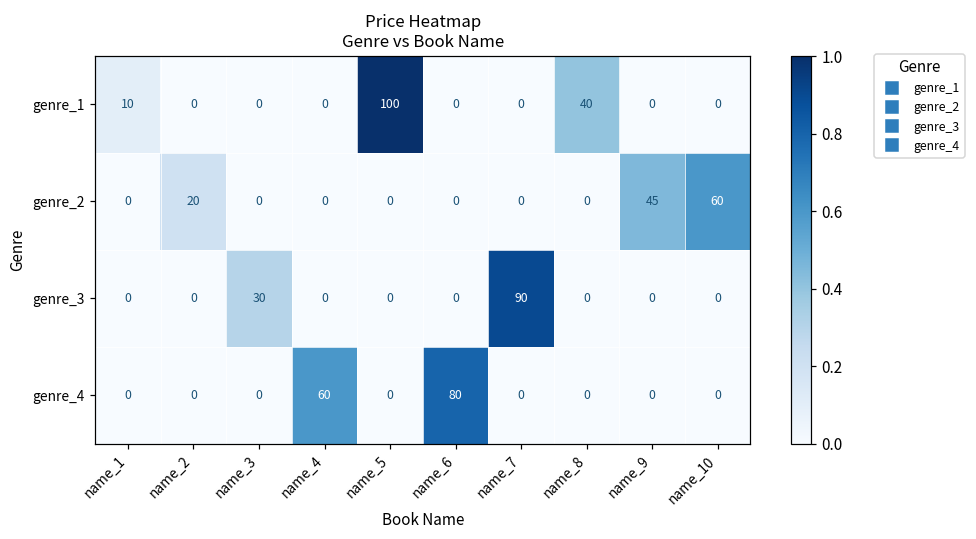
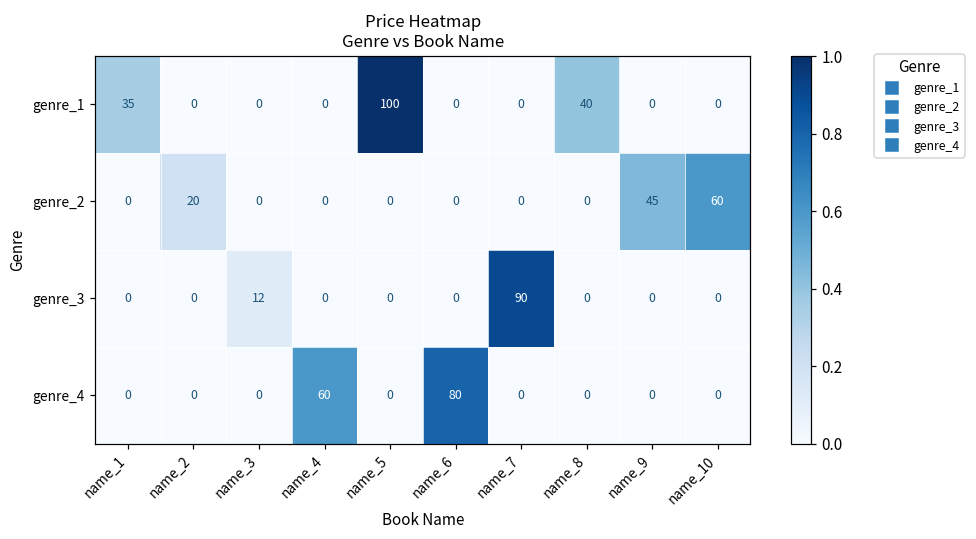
  {
    "genre_1": {
-     "name_1": 10,
+     "name_1": 35,
      "name_2": 0,
      "name_3": 0,
      "name_4": 0,
      "name_5": 100,
      "name_6": 0,
      "name_7": 0,
      "name_8": 40,
      "name_9": 0,
      "name_10": 0
    },
    "genre_2": {
      "name_1": 0,
      "name_2": 20,
      "name_3": 0,
      "name_4": 0,
      "name_5": 0,
      "name_6": 0,
      "name_7": 0,
      "name_8": 0,
      "name_9": 45,
      "name_10": 60
    },
    "genre_3": {
      "name_1": 0,
      "name_2": 0,
-     "name_3": 30,
+     "name_3": 12,
      "name_4": 0,
      "name_5": 0,
      "name_6": 0,
      "name_7": 90,
      "name_8": 0,
      "name_9": 0,
      "name_10": 0
    },
    "genre_4": {
      "name_1": 0,
      "name_2": 0,
      "name_3": 0,
      "name_4": 60,
      "name_5": 0,
      "name_6": 80,
      "name_7": 0,
      "name_8": 0,
      "name_9": 0,
      "name_10": 0
    }
  }
